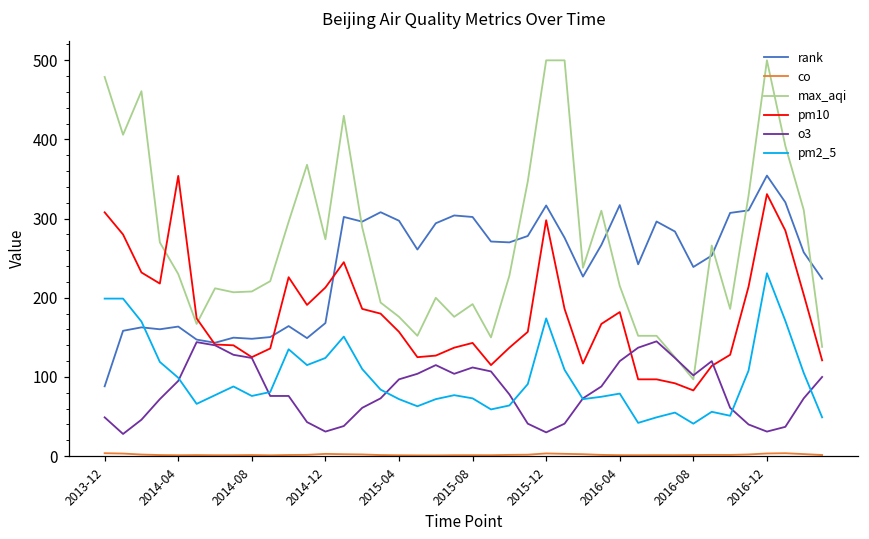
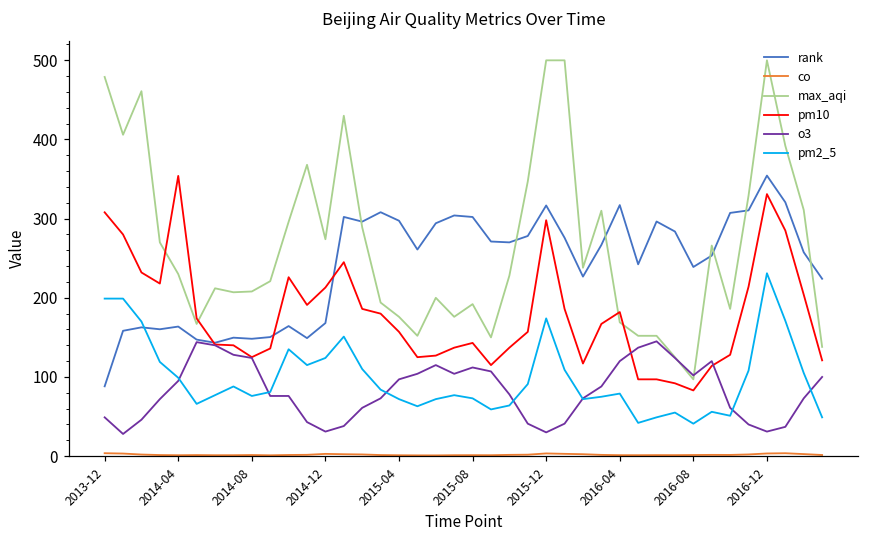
  {
    "rank": {
      "2013-12": 90,
      "2014-04": 160,
      "2014-08": 150,
      "2014-12": 170,
      "2015-04": 300,
      "2015-08": 300,
      "2015-12": 320,
      "2016-04": 320,
      "2016-08": 240,
      "2016-12": 350
    },
    "co": {
      "2013-12": 0,
      "2014-04": 0,
      "2014-08": 0,
      "2014-12": 0,
      "2015-04": 0,
      "2015-08": 0,
      "2015-12": 0,
      "2016-04": 0,
      "2016-08": 0,
      "2016-12": 0
    },
    "max_aqi": {
      "2013-12": 480,
      "2014-04": 230,
      "2014-08": 210,
      "2014-12": 270,
      "2015-04": 180,
      "2015-08": 190,
      "2015-12": 500,
-     "2016-04": 220,
+     "2016-04": 170,
      "2016-08": 100,
      "2016-12": 500
    },
    "pm10": {
      "2013-12": 310,
      "2014-04": 350,
      "2014-12": 210,
      "2015-04": 160,
      "2015-08": 140,
      "2015-12": 300,
      "2016-04": 180,
      "2016-08": 80,
      "2016-12": 330
    },
    "o3": {
      "2013-12": 50,
      "2014-04": 100,
      "2014-12": 30,
      "2015-04": 100,
      "2015-08": 110,
      "2015-12": 30,
      "2016-04": 120,
      "2016-08": 100,
      "2016-12": 30
    },
    "pm2_5": {
      "2013-12": 200,
      "2014-04": 100,
      "2014-08": 80,
      "2014-12": 120,
      "2015-04": 70,
      "2015-08": 70,
      "2015-12": 170,
      "2016-04": 80,
      "2016-08": 40,
      "2016-12": 230
    }
  }
